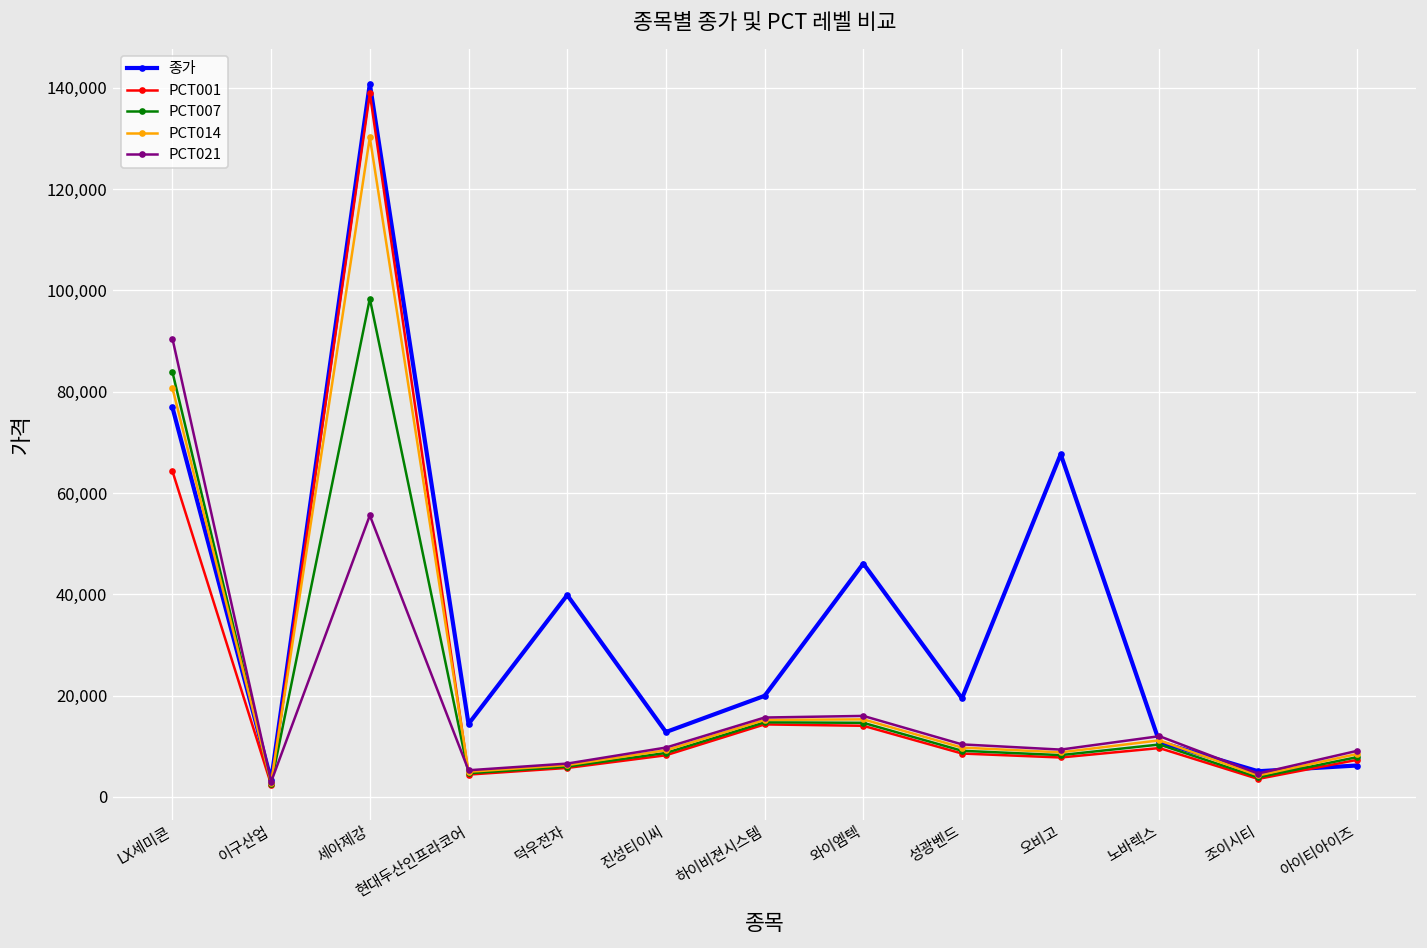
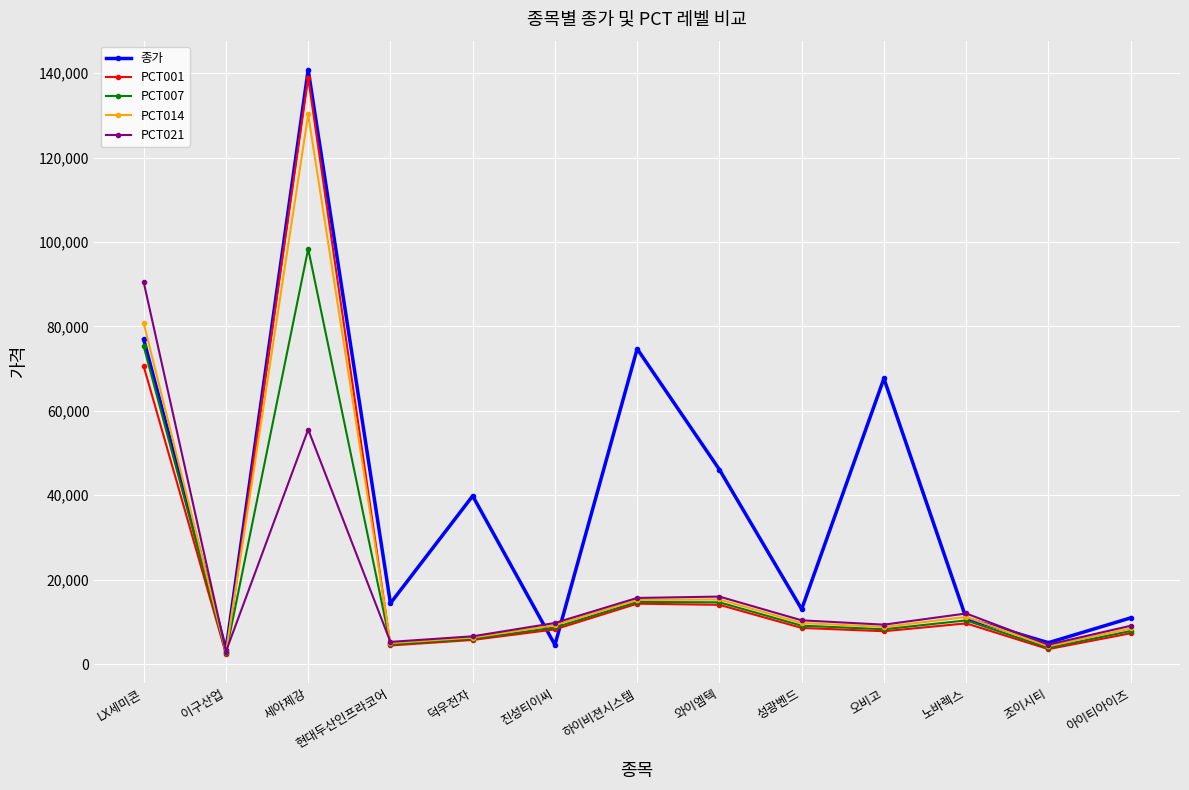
  {
    "종가": {
      "LX세미콘": "77,000",
      "세아제강": "141,000",
      "현대두산인프라코어": "14,000",
      "덕우전자": "40,000",
-     "진성티이씨": "13,000",
-     "하이비젼시스템": "20,000",
+     "진성티이씨": "5,000",
+     "하이비젼시스템": "75,000",
      "와이엠텍": "46,000",
-     "성광벤드": "19,000",
+     "성광벤드": "13,000",
      "오비고": "68,000",
-     "아이티아이즈": "6,000"
+     "아이티아이즈": "11,000"
    },
    "PCT001": {
-     "LX세미콘": "64,000",
+     "LX세미콘": "71,000",
      "세아제강": "139,000",
      "노바렉스": "10,000"
    },
    "PCT007": {
-     "LX세미콘": "84,000",
+     "LX세미콘": "75,000",
      "세아제강": "98,000"
    },
    "PCT014": {
      "LX세미콘": "81,000",
      "세아제강": "130,000",
      "와이엠텍": "15,000",
      "성광벤드": "10,000",
      "아이티아이즈": "8,000"
    },
    "PCT021": {
      "LX세미콘": "90,000",
      "세아제강": "56,000",
      "와이엠텍": "16,000",
      "성광벤드": "10,000",
      "노바렉스": "12,000",
      "아이티아이즈": "9,000"
    }
  }
